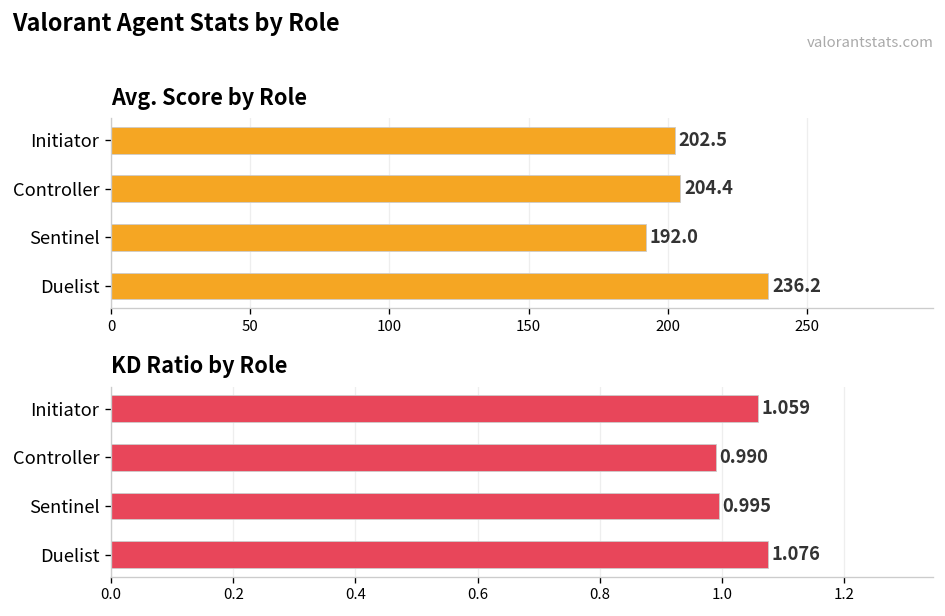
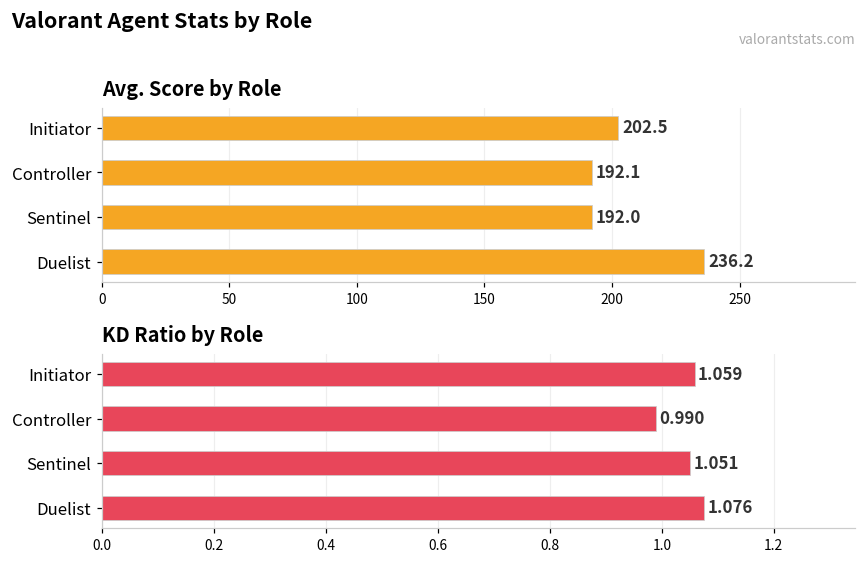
  {
    "Avg. Score by Role": {
      "Initiator": 202.5,
-     "Controller": 204.4,
+     "Controller": 192.1,
      "Sentinel": 192.0,
      "Duelist": 236.2
    },
    "KD Ratio by Role": {
      "Initiator": 1.059,
      "Controller": 0.990,
-     "Sentinel": 0.995,
+     "Sentinel": 1.051,
      "Duelist": 1.076
    }
  }
